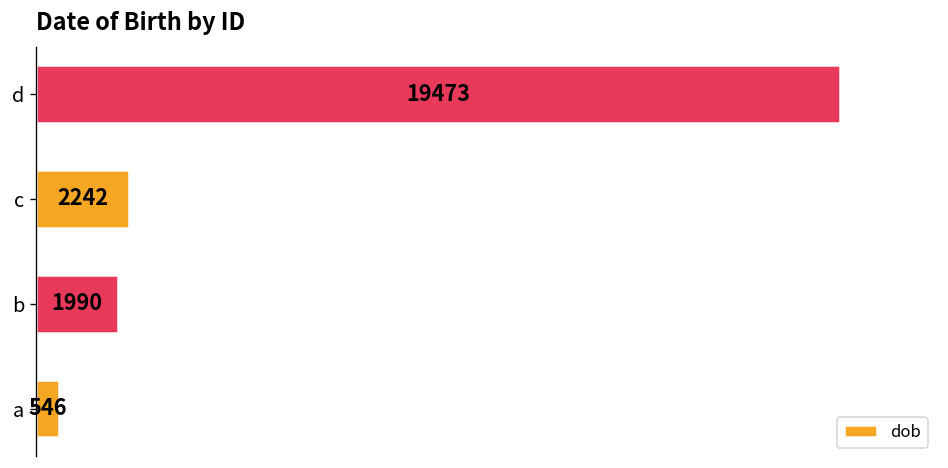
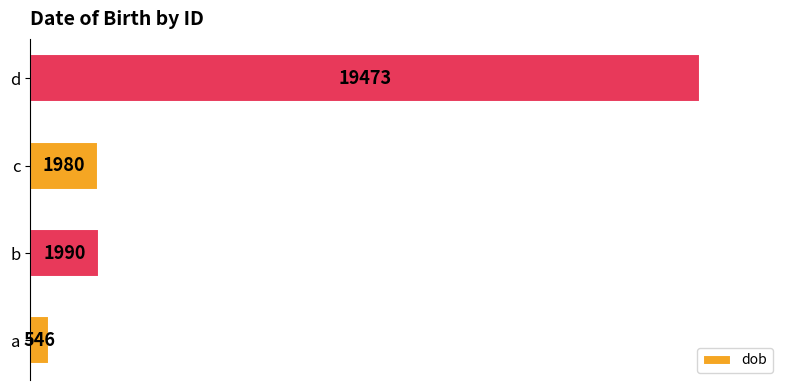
  {
    "d": 19473,
-   "c": 2242,
+   "c": 1980,
    "b": 1990,
    "a": 546
  }
